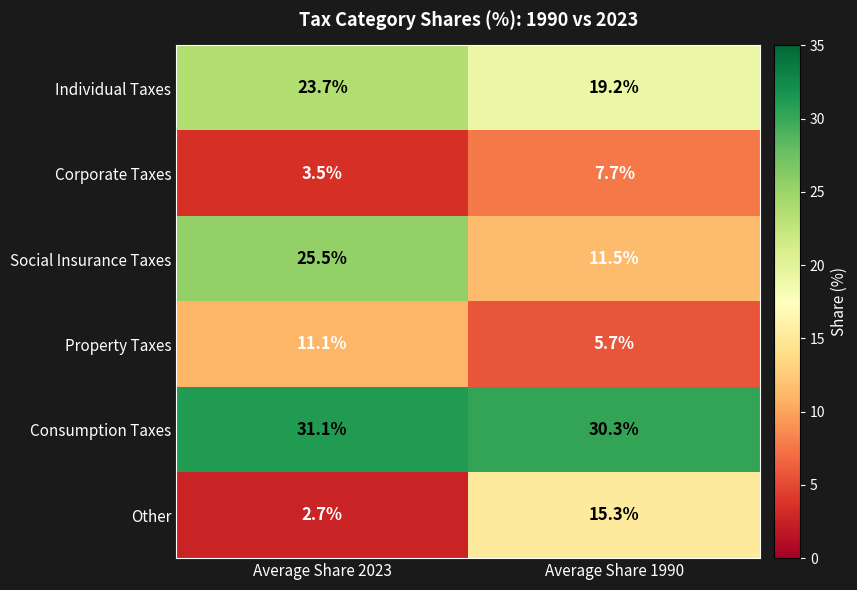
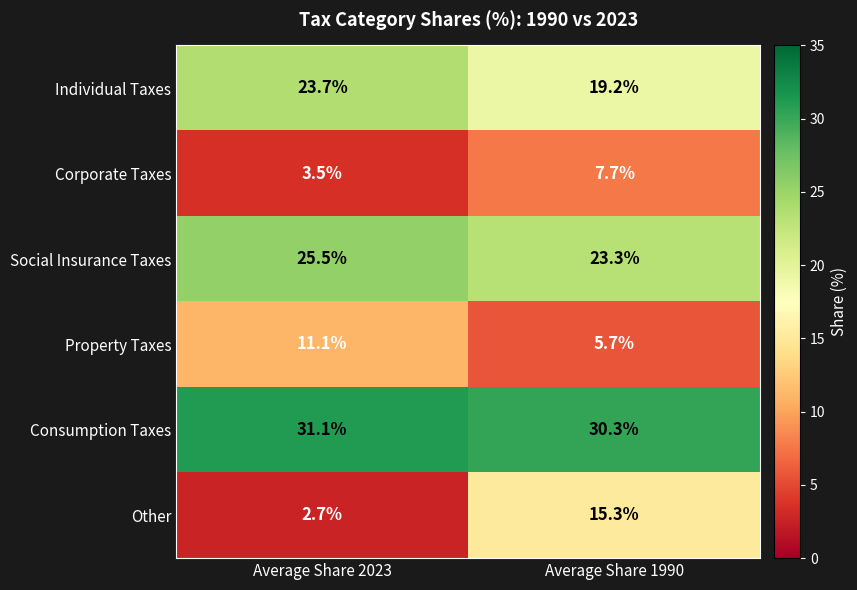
  {
    "Individual Taxes": {
      "Average Share 2023": "23.7%",
      "Average Share 1990": "19.2%"
    },
    "Corporate Taxes": {
      "Average Share 2023": "3.5%",
      "Average Share 1990": "7.7%"
    },
    "Social Insurance Taxes": {
      "Average Share 2023": "25.5%",
-     "Average Share 1990": "11.5%"
+     "Average Share 1990": "23.3%"
    },
    "Property Taxes": {
      "Average Share 2023": "11.1%",
      "Average Share 1990": "5.7%"
    },
    "Consumption Taxes": {
      "Average Share 2023": "31.1%",
      "Average Share 1990": "30.3%"
    },
    "Other": {
      "Average Share 2023": "2.7%",
      "Average Share 1990": "15.3%"
    }
  }
